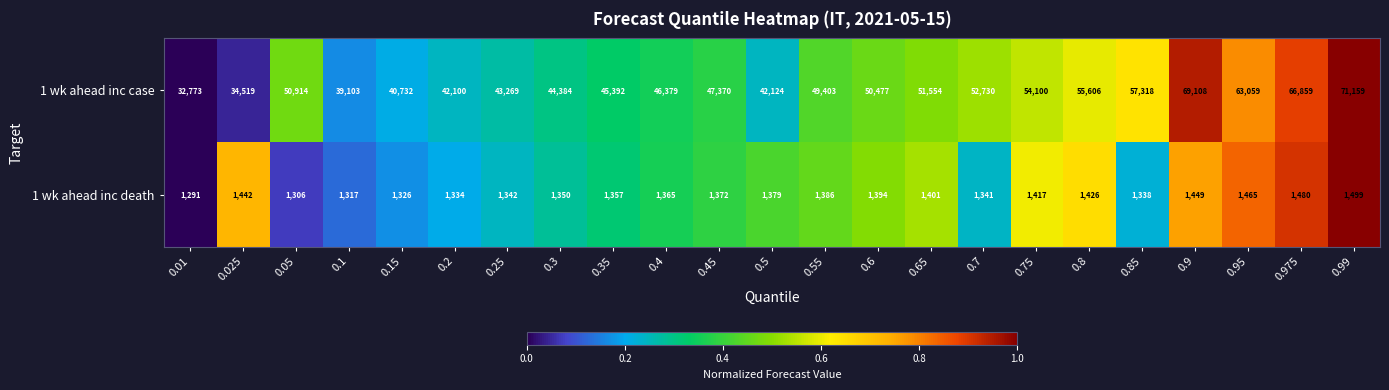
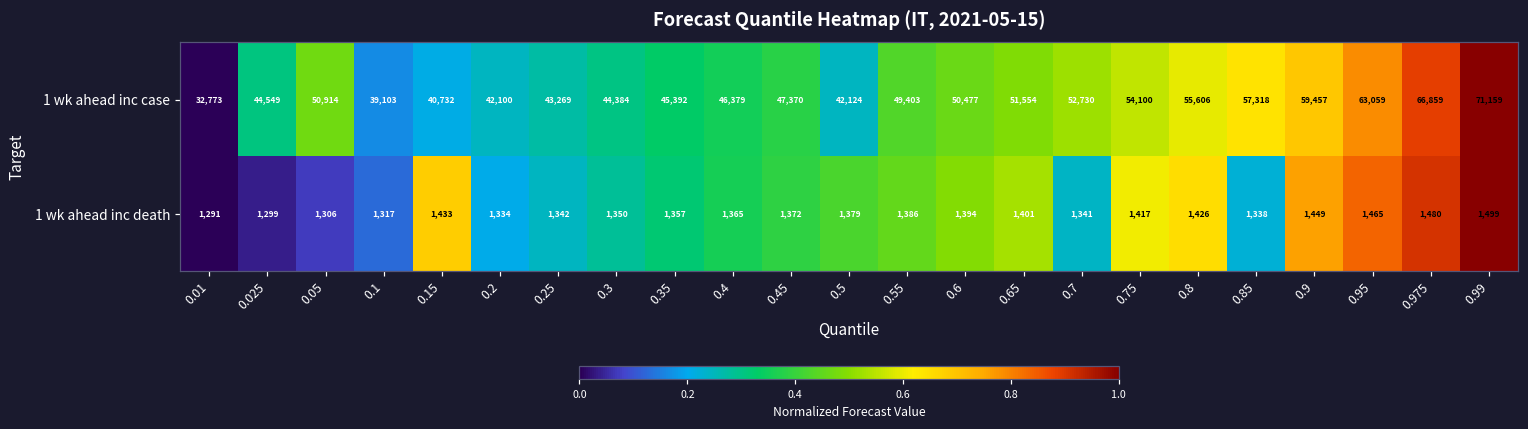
  {
    "1 wk ahead inc case": {
      "0.01": "32,773",
-     "0.025": "34,519",
+     "0.025": "44,549",
      "0.05": "50,914",
      "0.1": "39,103",
      "0.15": "40,732",
      "0.2": "42,100",
      "0.25": "43,269",
      "0.3": "44,384",
      "0.35": "45,392",
      "0.4": "46,379",
      "0.45": "47,370",
      "0.5": "42,124",
      "0.55": "49,403",
      "0.6": "50,477",
      "0.65": "51,554",
      "0.7": "52,730",
      "0.75": "54,100",
      "0.8": "55,606",
      "0.85": "57,318",
-     "0.9": "69,108",
+     "0.9": "59,457",
      "0.95": "63,059",
      "0.975": "66,859",
      "0.99": "71,159"
    },
    "1 wk ahead inc death": {
      "0.01": "1,291",
-     "0.025": "1,442",
+     "0.025": "1,299",
      "0.05": "1,306",
      "0.1": "1,317",
-     "0.15": "1,326",
+     "0.15": "1,433",
      "0.2": "1,334",
      "0.25": "1,342",
      "0.3": "1,350",
      "0.35": "1,357",
      "0.4": "1,365",
      "0.45": "1,372",
      "0.5": "1,379",
      "0.55": "1,386",
      "0.6": "1,394",
      "0.65": "1,401",
      "0.7": "1,341",
      "0.75": "1,417",
      "0.8": "1,426",
      "0.85": "1,338",
      "0.9": "1,449",
      "0.95": "1,465",
      "0.975": "1,480",
      "0.99": "1,499"
    }
  }
